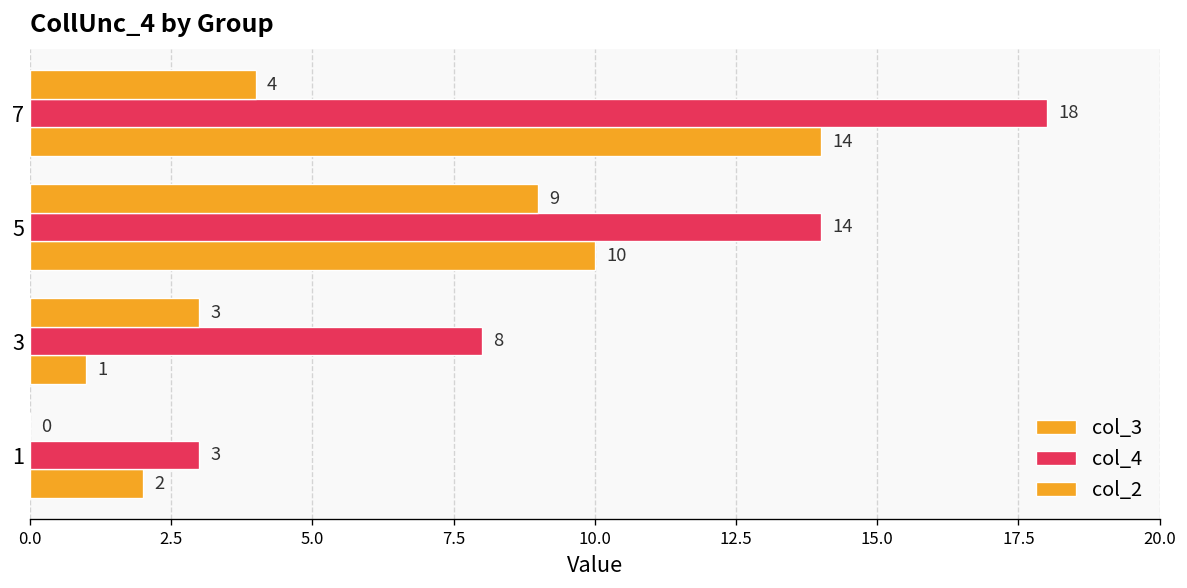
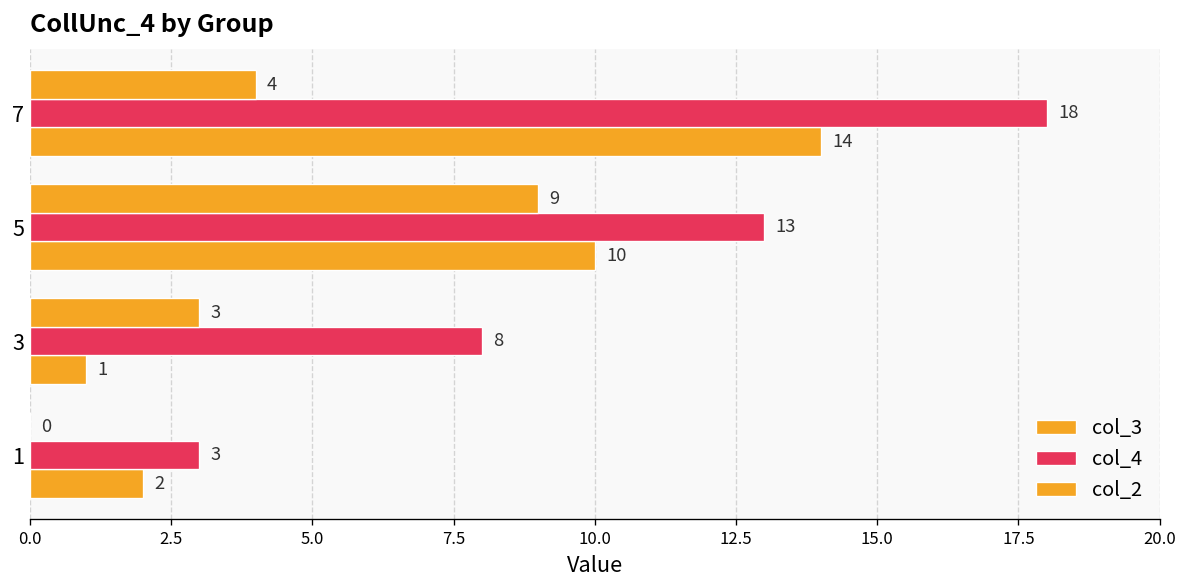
  {
    "col_4": {
      "7": 18,
-     "5": 14,
+     "5": 13,
      "3": 8,
      "1": 3
    }
  }
